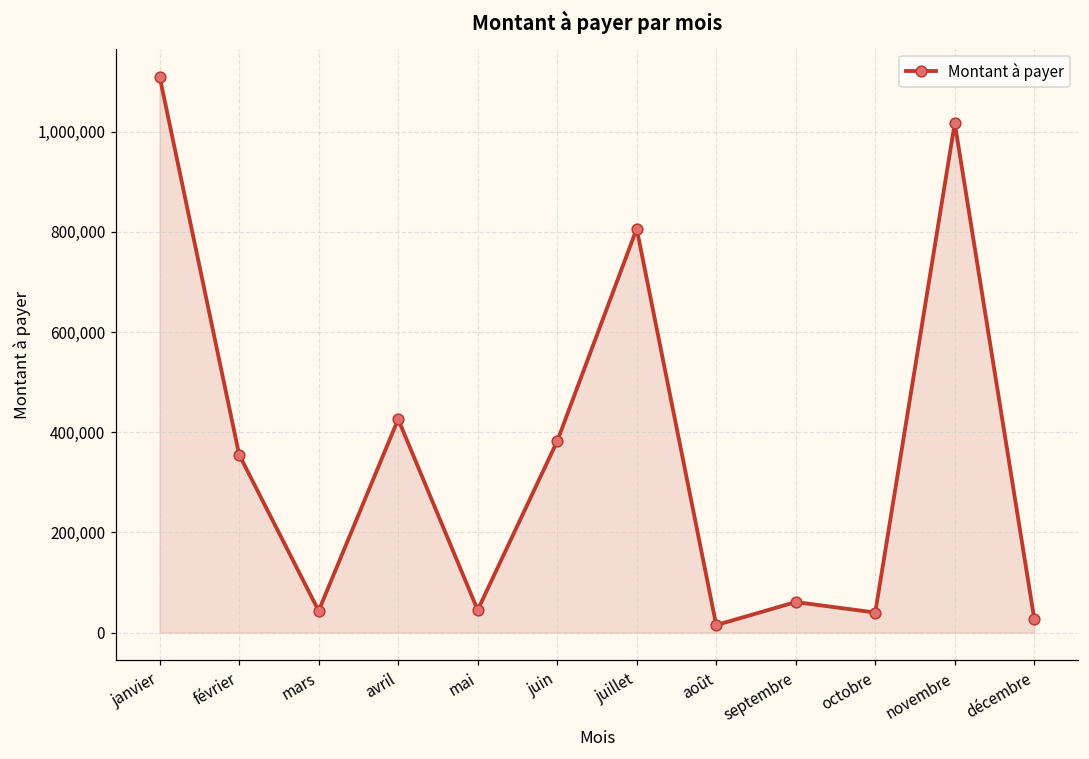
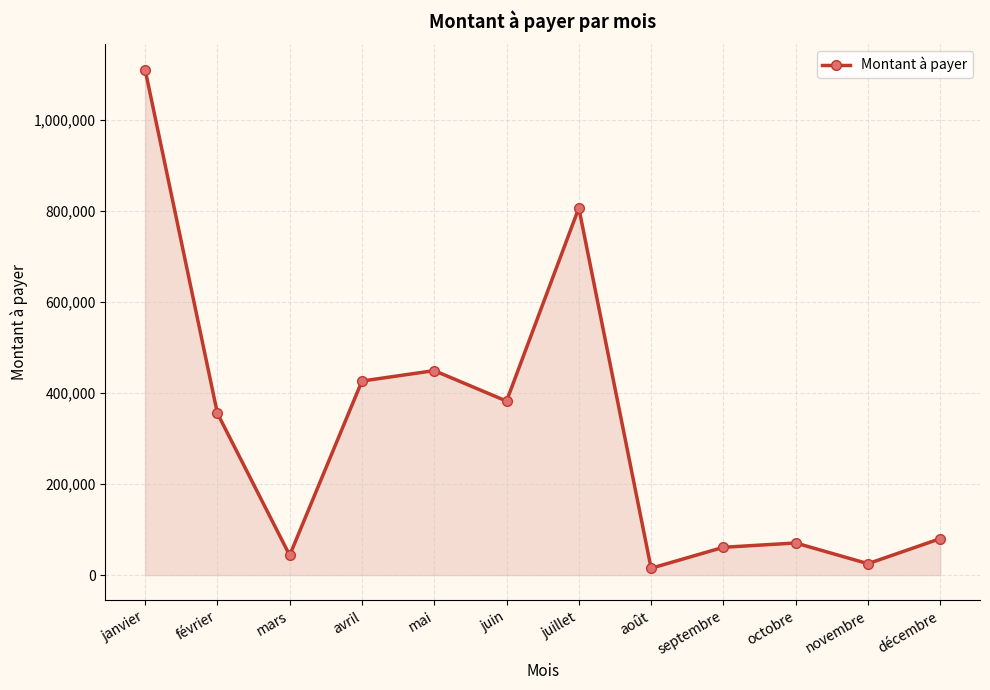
  {
    "janvier": "1,110,000",
    "février": "360,000",
    "mars": "40,000",
    "avril": "430,000",
-   "mai": "50,000",
+   "mai": "450,000",
    "juin": "380,000",
    "juillet": "810,000",
    "août": "20,000",
    "septembre": "60,000",
-   "octobre": "40,000",
-   "novembre": "1,020,000",
-   "décembre": "30,000"
+   "octobre": "70,000",
+   "novembre": "30,000",
+   "décembre": "80,000"
  }
